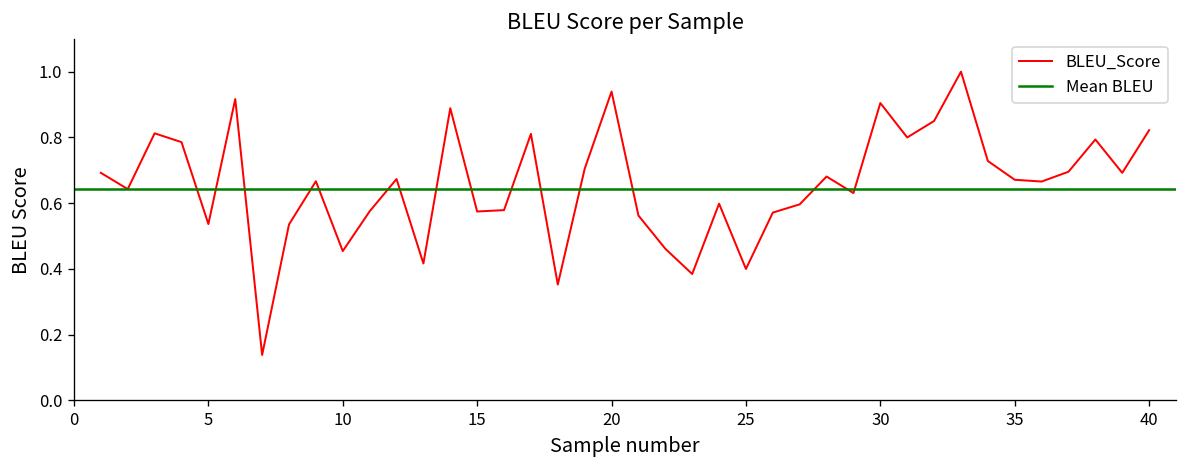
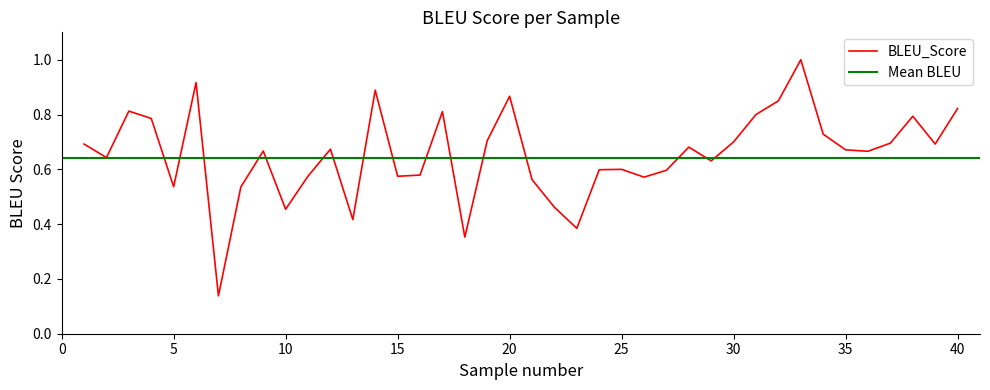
  {
    "5": 0.54,
    "10": 0.45,
    "15": 0.57,
-   "20": 0.94,
-   "25": 0.4,
-   "30": 0.90,
+   "20": 0.87,
+   "25": 0.6,
+   "30": 0.70,
    "35": 0.67,
    "40": 0.82
  }
